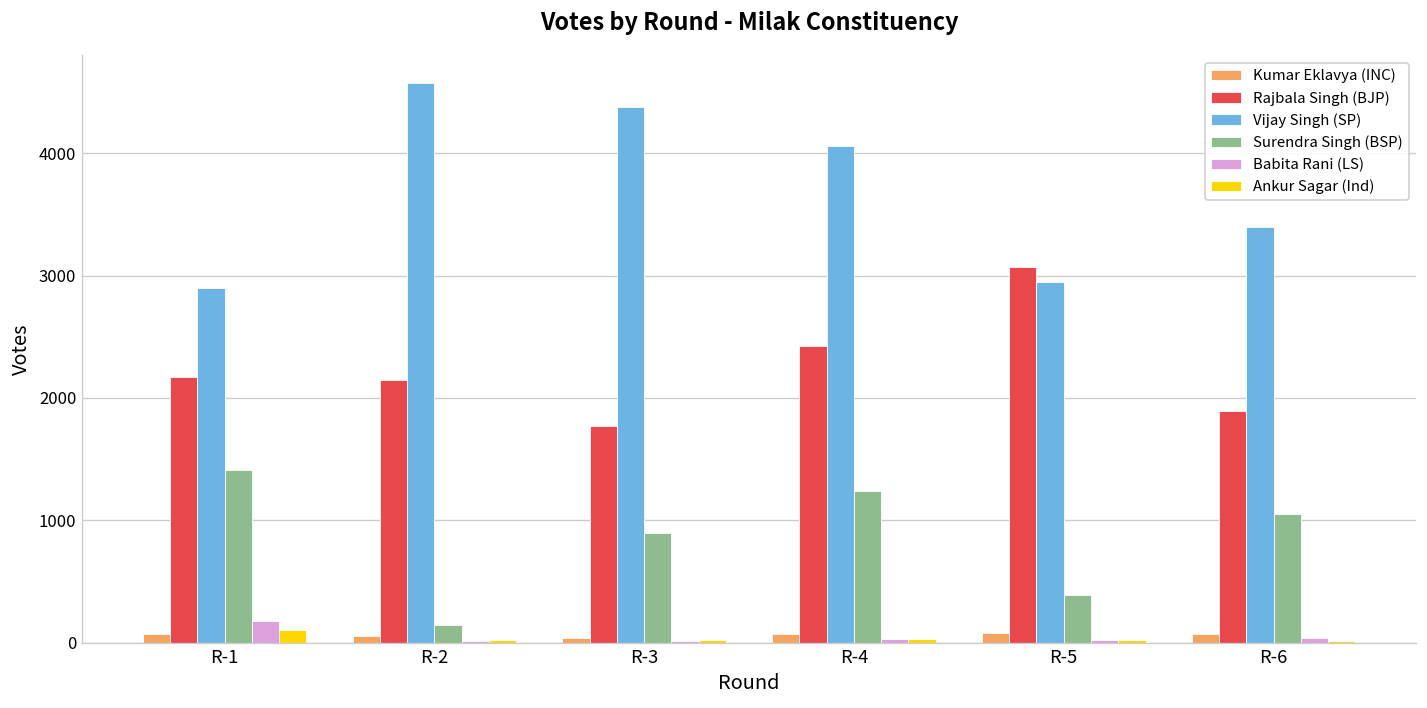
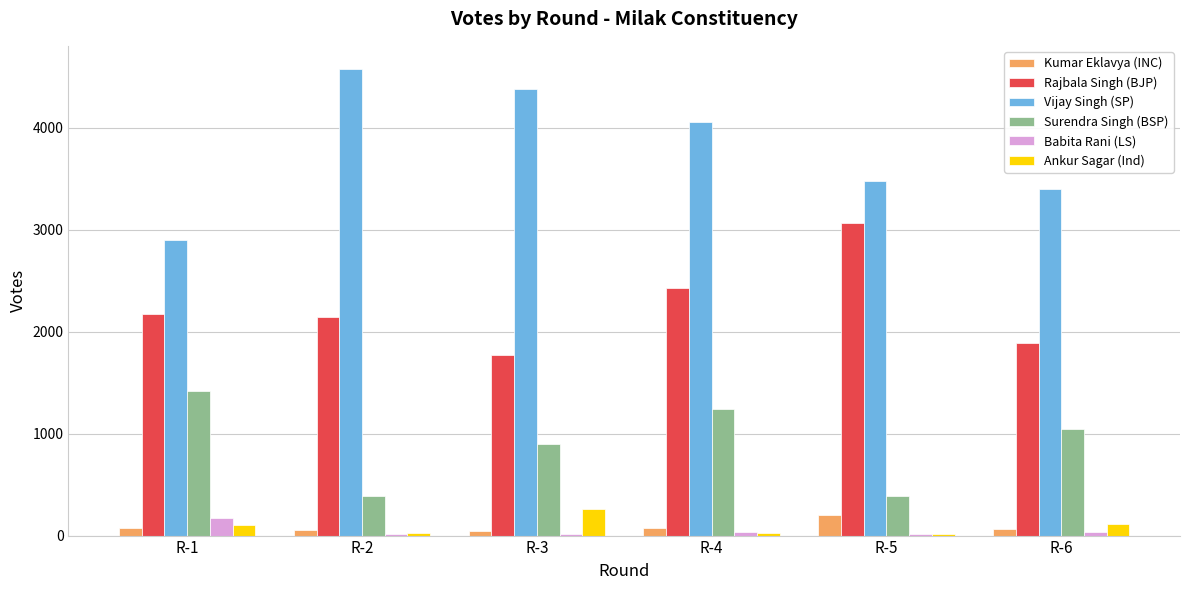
  {
    "Kumar Eklavya (INC)": {
      "R-1": 70,
      "R-2": 50,
      "R-3": 40,
      "R-4": 70,
-     "R-5": 80,
+     "R-5": 210,
      "R-6": 70
    },
    "Rajbala Singh (BJP)": {
      "R-1": 2170,
      "R-2": 2140,
      "R-3": 1770,
      "R-4": 2430,
      "R-5": 3070,
      "R-6": 1890
    },
    "Vijay Singh (SP)": {
      "R-1": 2900,
      "R-2": 4570,
      "R-3": 4380,
      "R-4": 4060,
-     "R-5": 2950,
+     "R-5": 3480,
      "R-6": 3400
    },
    "Surendra Singh (BSP)": {
      "R-1": 1410,
-     "R-2": 150,
+     "R-2": 390,
      "R-3": 900,
      "R-4": 1240,
      "R-5": 390,
      "R-6": 1050
    },
    "Babita Rani (LS)": {
      "R-1": 170,
      "R-4": 30,
      "R-6": 40
    },
    "Ankur Sagar (Ind)": {
      "R-1": 100,
-     "R-3": 20,
+     "R-3": 260,
      "R-4": 30,
-     "R-6": 20
+     "R-6": 110
    }
  }
